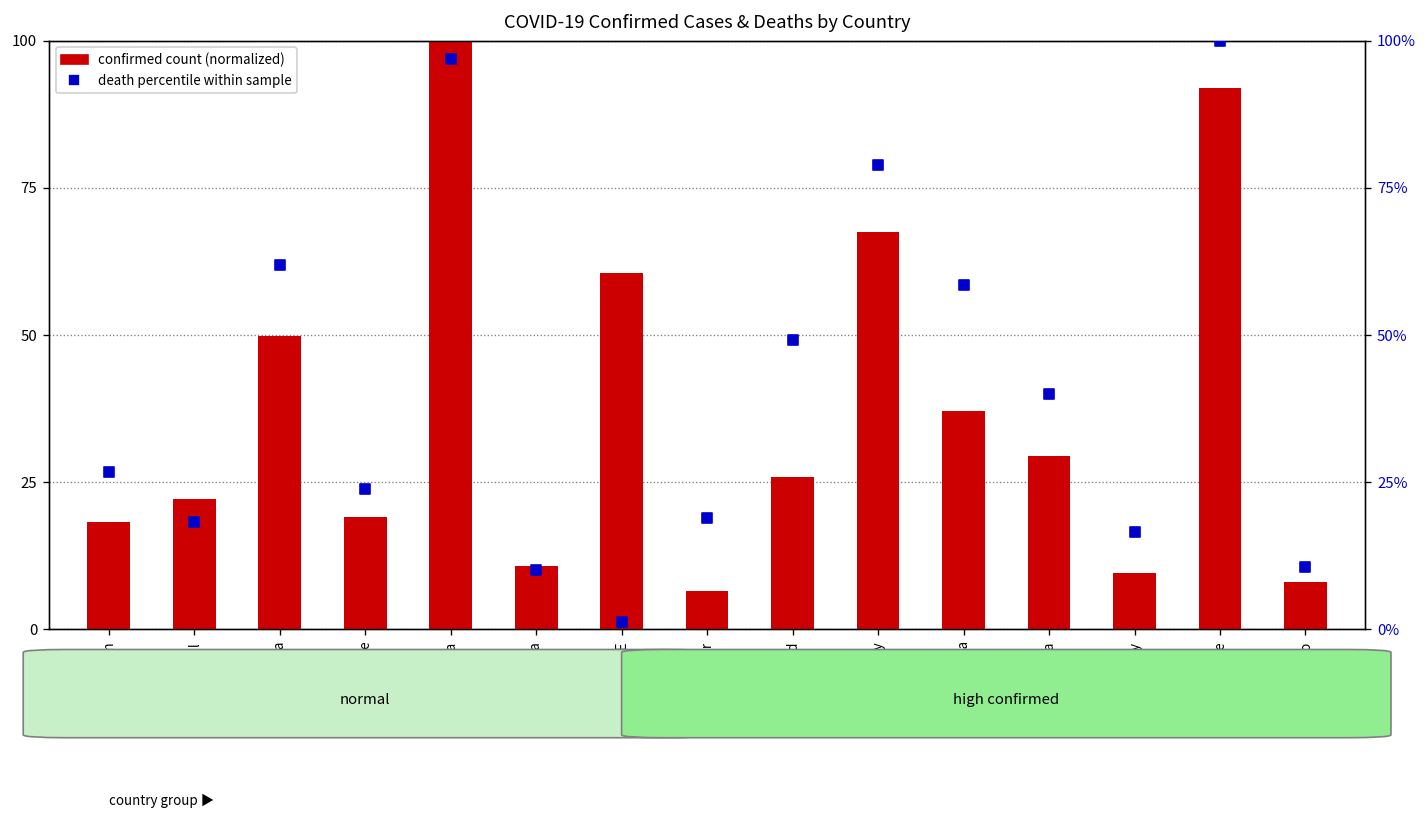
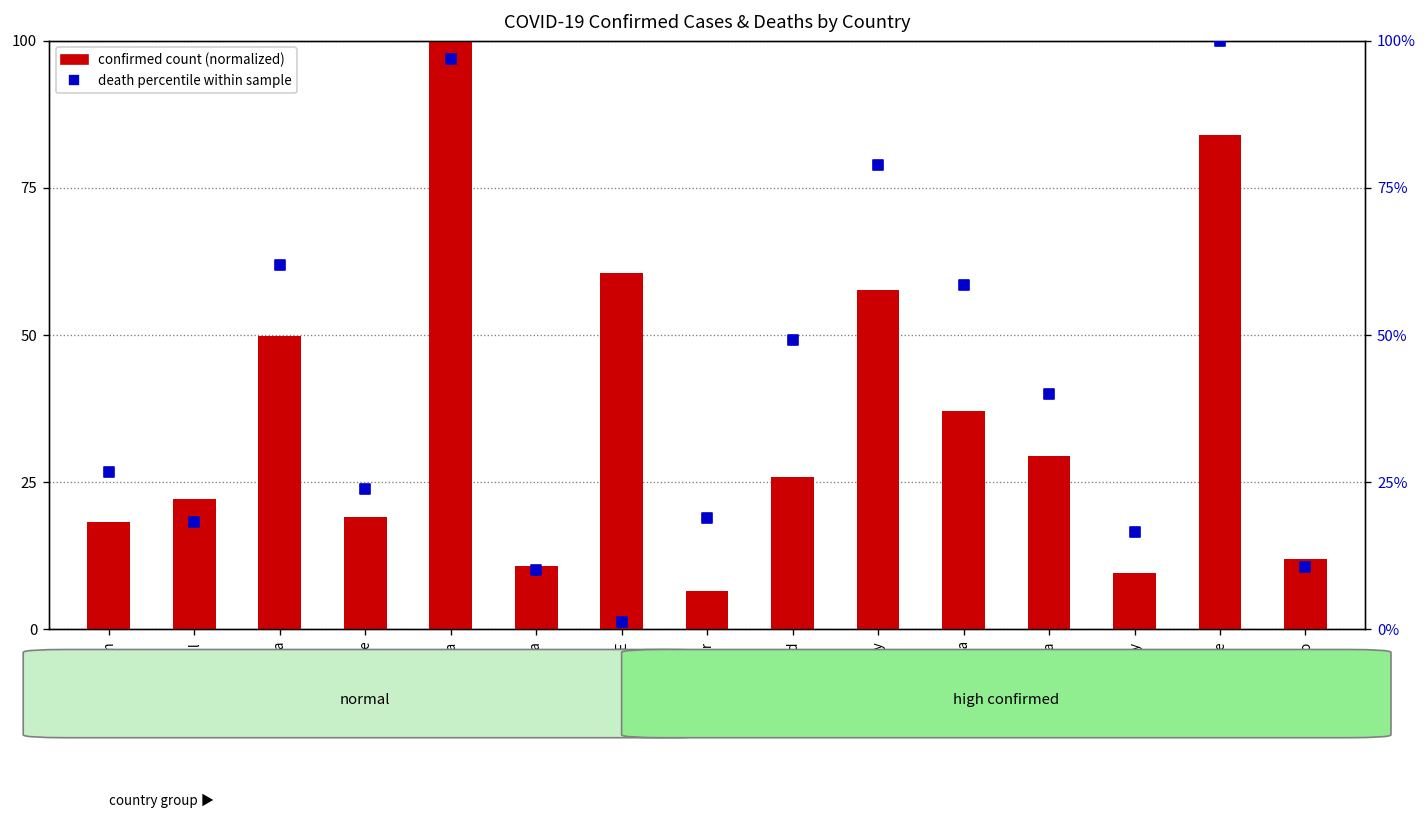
  {
    "confirmed count (normalized)": {
      "Belgium": 18,
      "Portugal": 22,
      "Argentina": 50,
      "Chile": 19,
      "Russia": 100,
      "Austria": 11,
      "UAE": 60,
      "Ecuador": 6,
      "Poland": 26,
-     "Germany": 68,
+     "Germany": 58,
      "South Africa": 37,
      "Indonesia": 29,
      "Hungary": 9,
-     "France": 92,
-     "Morocco": 8
+     "France": 84,
+     "Morocco": 12
    }
  }
